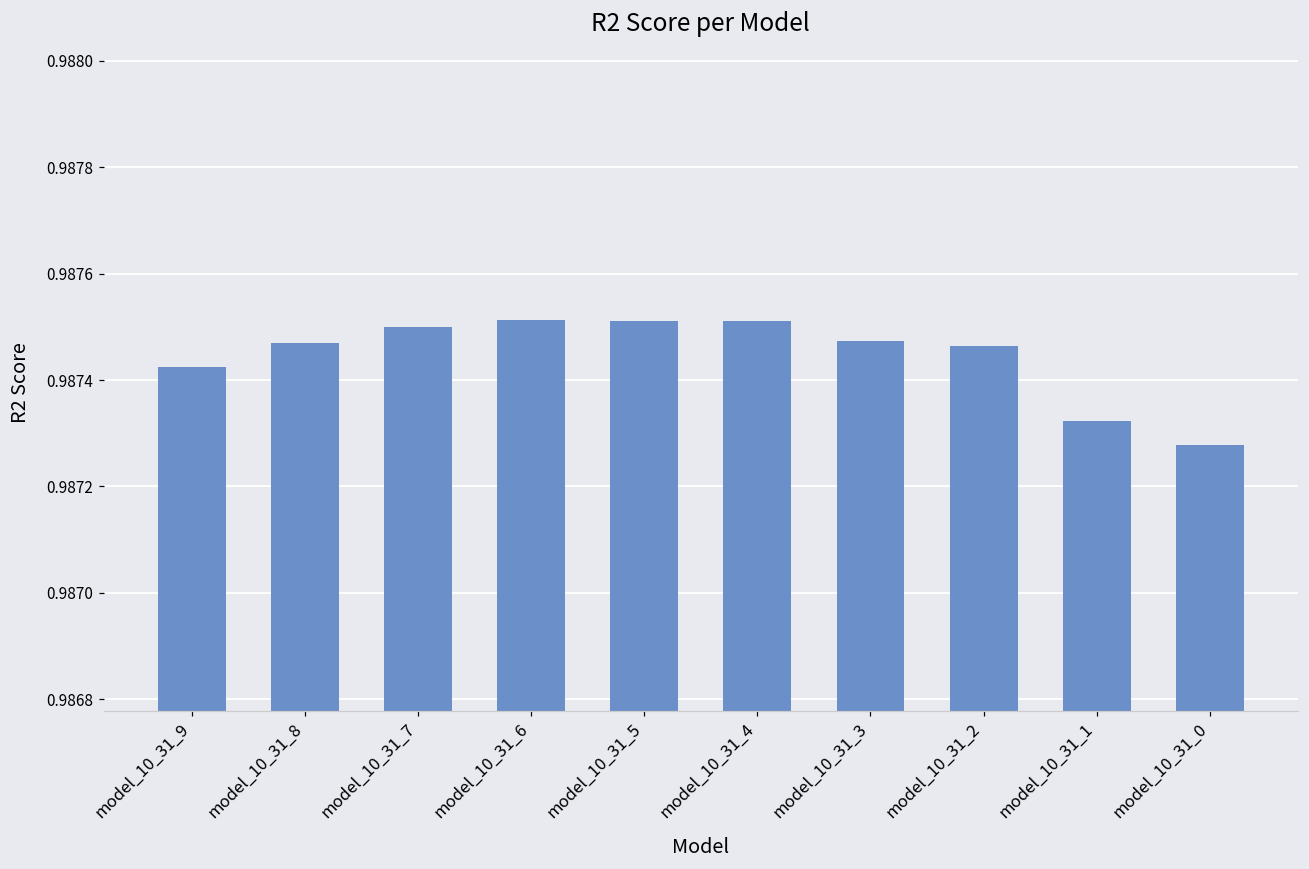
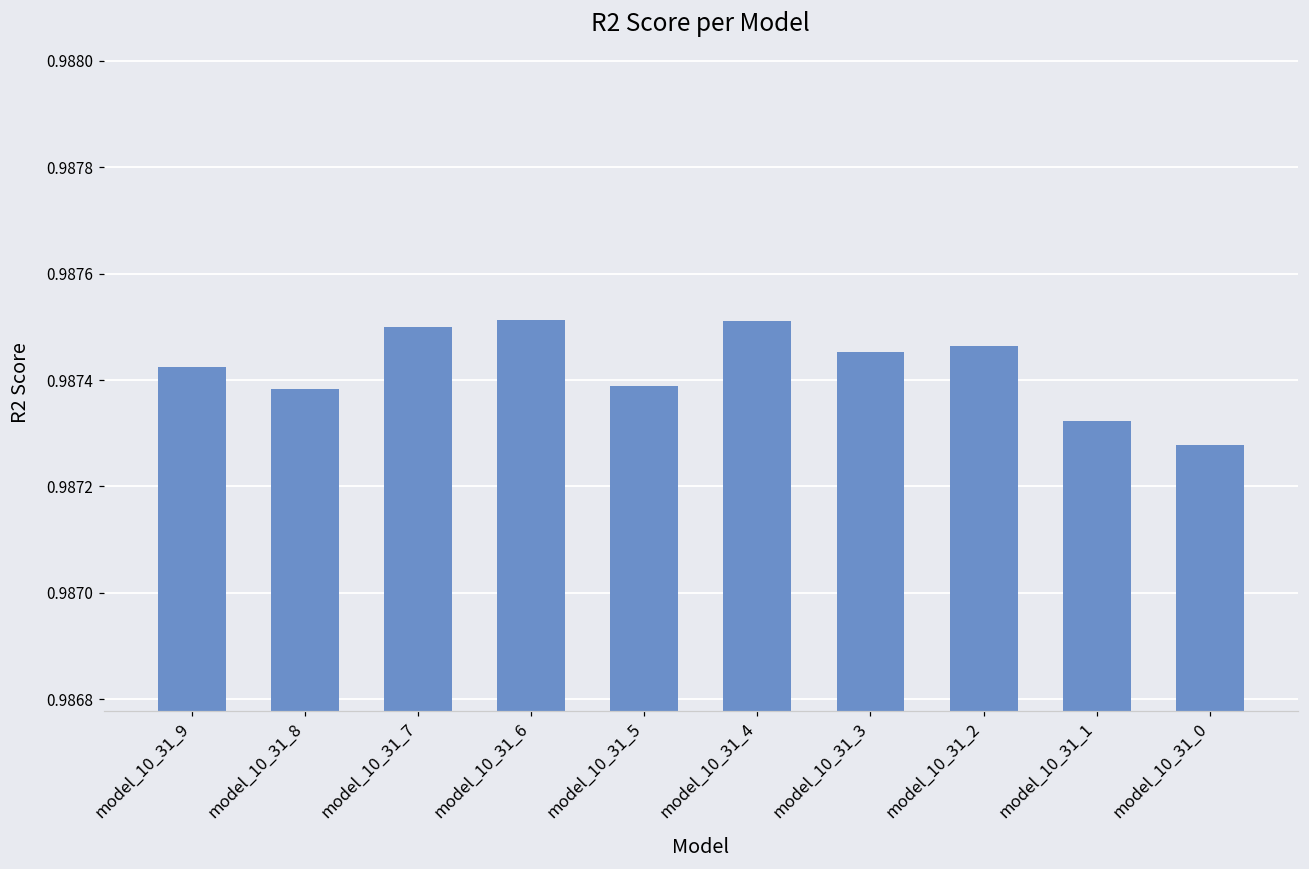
  {
    "model_10_31_9": 0.98742,
-   "model_10_31_8": 0.98747,
+   "model_10_31_8": 0.98738,
    "model_10_31_7": 0.98750,
    "model_10_31_6": 0.98751,
-   "model_10_31_5": 0.98751,
+   "model_10_31_5": 0.98739,
    "model_10_31_4": 0.98751,
-   "model_10_31_3": 0.98747,
+   "model_10_31_3": 0.98745,
    "model_10_31_2": 0.98746,
    "model_10_31_1": 0.98732,
    "model_10_31_0": 0.98728
  }
